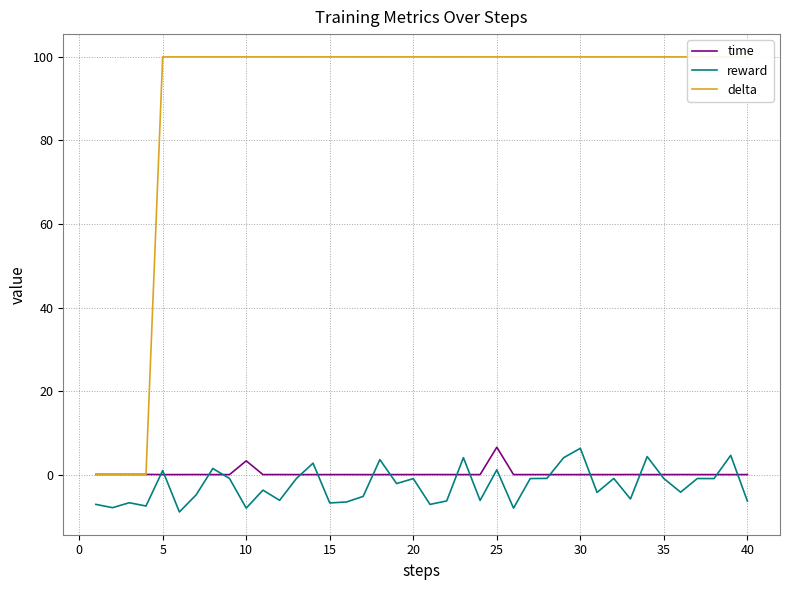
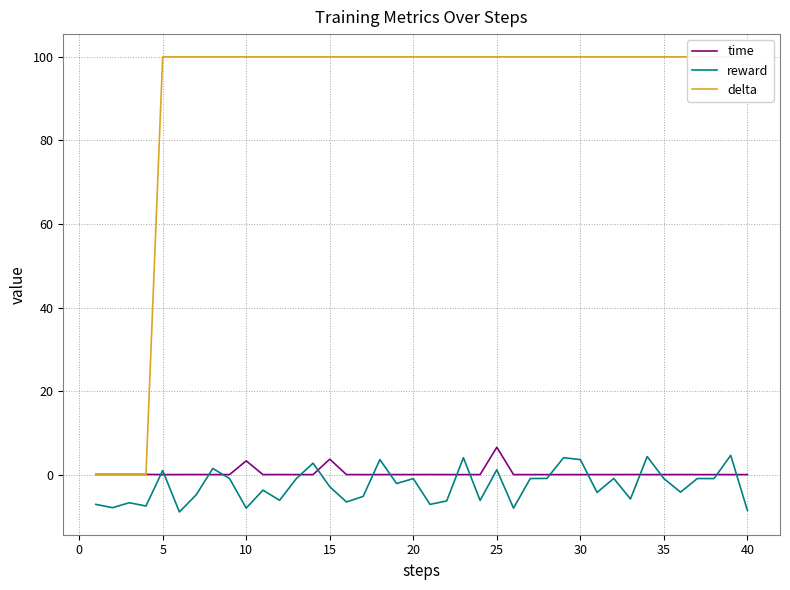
  {
    "time": {
      "5": 0,
      "10": 3,
-     "15": 0,
+     "15": 4,
      "20": 0,
      "25": 7,
      "30": 0,
      "35": 0,
      "40": 0
    },
    "reward": {
      "5": 1,
      "10": -8,
-     "15": -7,
+     "15": -3,
      "20": -1,
      "25": 1,
-     "30": 6,
+     "30": 4,
      "35": -1,
-     "40": -6
+     "40": -9
    },
    "delta": {
      "5": 100,
      "10": 100,
      "15": 100,
      "20": 100,
      "25": 100,
      "30": 100,
      "35": 100
    }
  }
